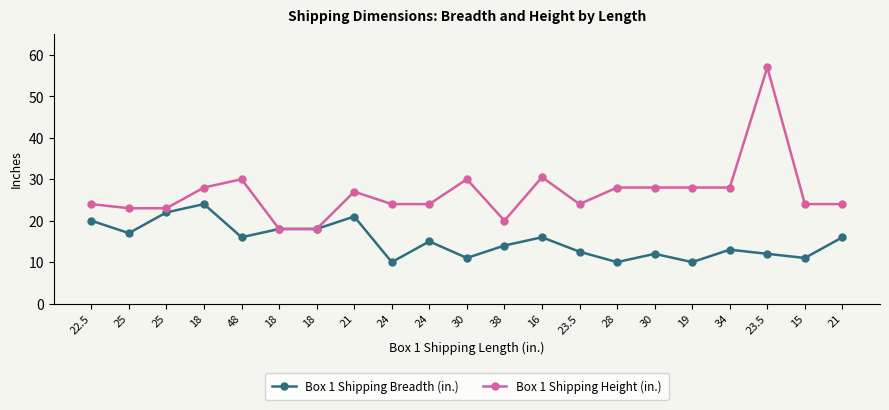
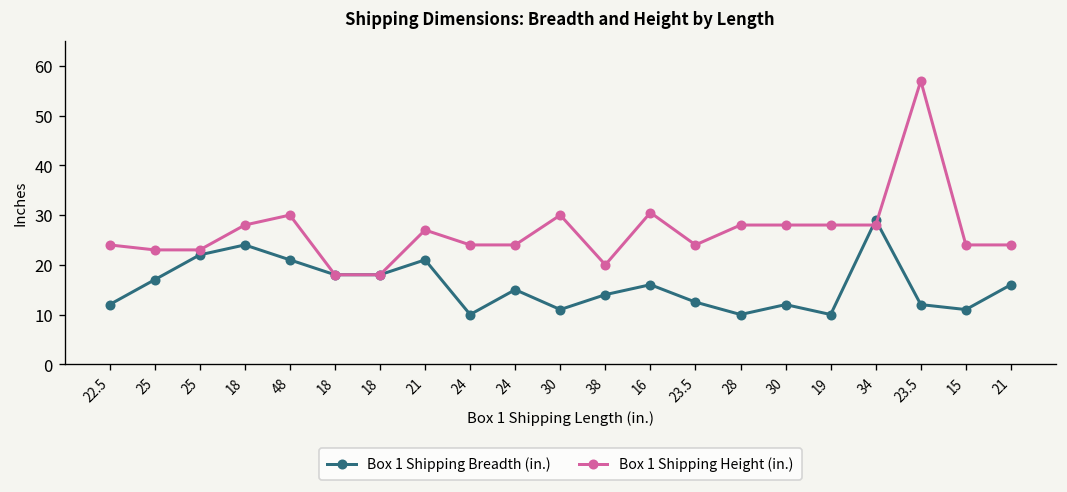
  {
    "Box 1 Shipping Breadth (in.)": {
-     "22.5": 20,
-     "48": 16,
+     "22.5": 12,
+     "48": 21,
      "38": 14,
      "16": 16,
      "28": 10,
      "19": 10,
-     "34": 13,
+     "34": 29,
      "15": 11
    },
    "Box 1 Shipping Height (in.)": {
      "22.5": 24,
      "48": 30,
      "38": 20,
      "16": 31,
      "28": 28,
      "19": 28,
      "34": 28,
      "15": 24
    }
  }
